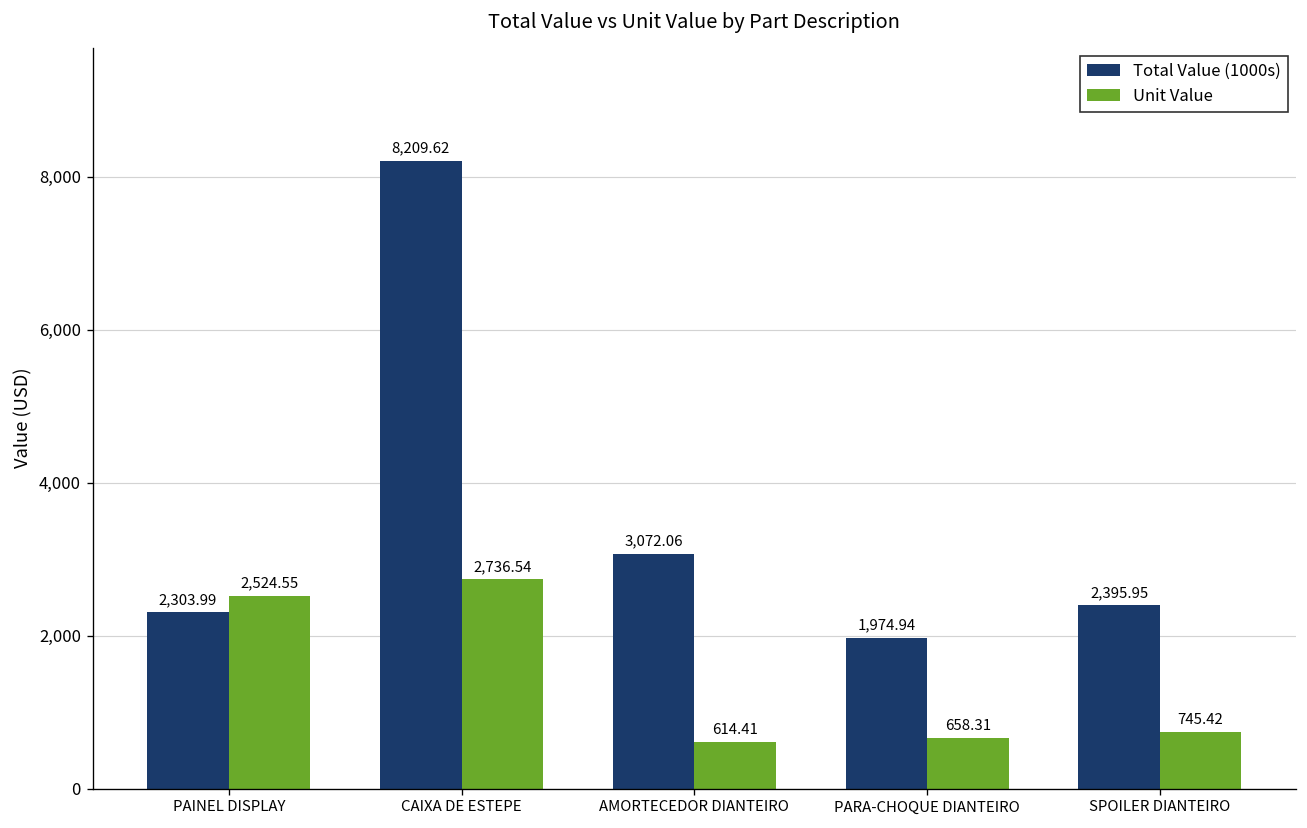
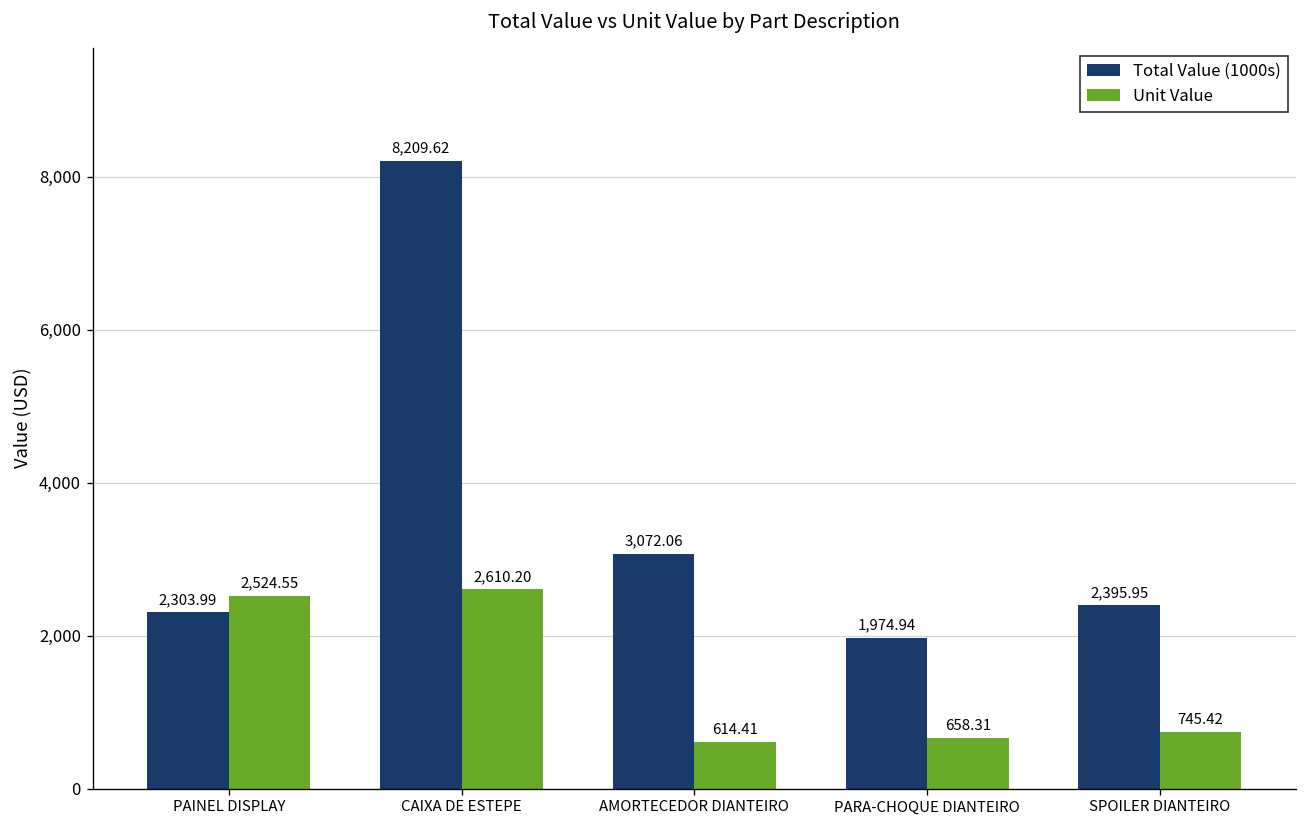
  {
    "Total Value (1000s)": {
      "PAINEL DISPLAY": "2,303.99",
      "CAIXA DE ESTEPE": "8,209.62",
      "AMORTECEDOR DIANTEIRO": "3,072.06",
      "PARA-CHOQUE DIANTEIRO": "1,974.94",
      "SPOILER DIANTEIRO": "2,395.95"
    },
    "Unit Value": {
      "PAINEL DISPLAY": "2,524.55",
-     "CAIXA DE ESTEPE": "2,736.54",
+     "CAIXA DE ESTEPE": "2,610.20",
      "AMORTECEDOR DIANTEIRO": "614.41",
      "PARA-CHOQUE DIANTEIRO": "658.31",
      "SPOILER DIANTEIRO": "745.42"
    }
  }
